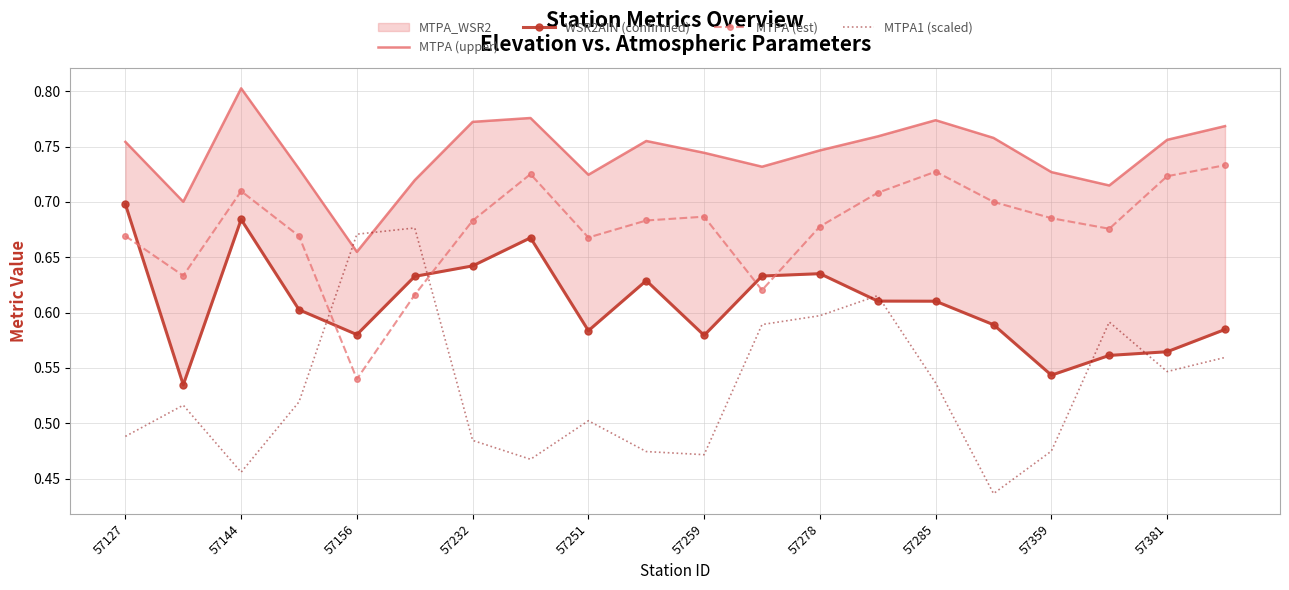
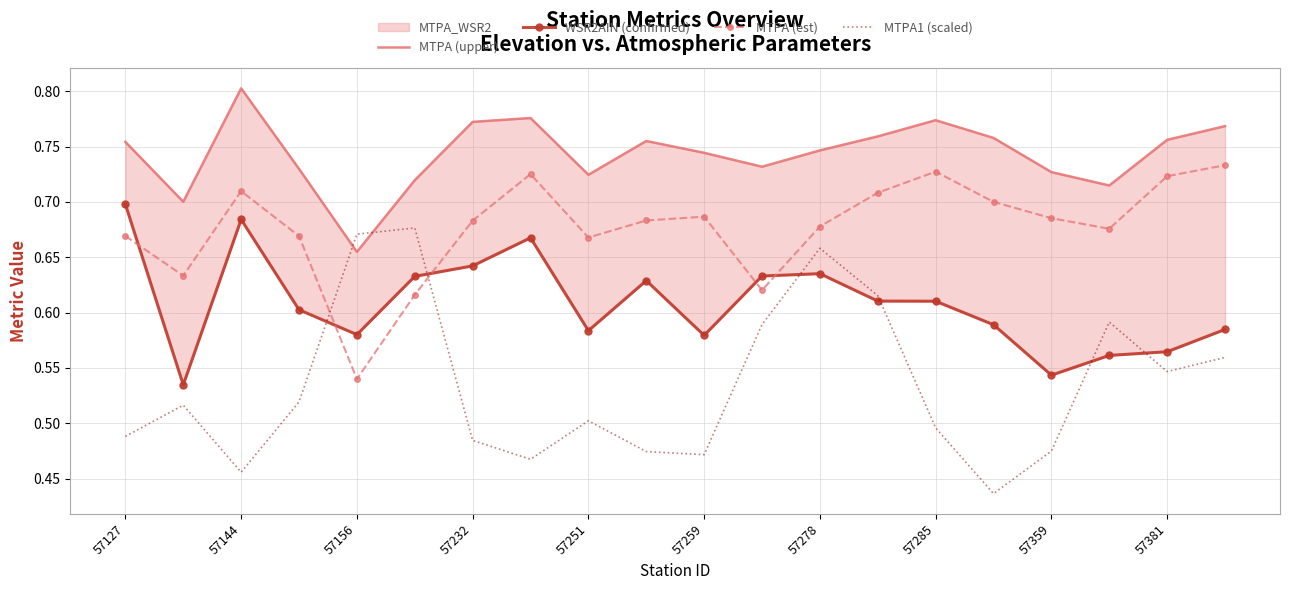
  {
    "WSR2AIN (confirmed)": {
      "57127": 0.698,
      "57144": 0.684,
      "57156": 0.580,
      "57232": 0.642,
      "57251": 0.584,
      "57259": 0.579,
      "57278": 0.635,
      "57285": 0.610,
      "57359": 0.544,
      "57381": 0.565
    },
    "MTPA1 (scaled)": {
      "57127": 0.488,
      "57144": 0.456,
      "57156": 0.671,
      "57232": 0.485,
      "57251": 0.502,
      "57259": 0.472,
-     "57278": 0.597,
-     "57285": 0.536,
+     "57278": 0.658,
+     "57285": 0.496,
      "57359": 0.475,
      "57381": 0.547
    }
  }
